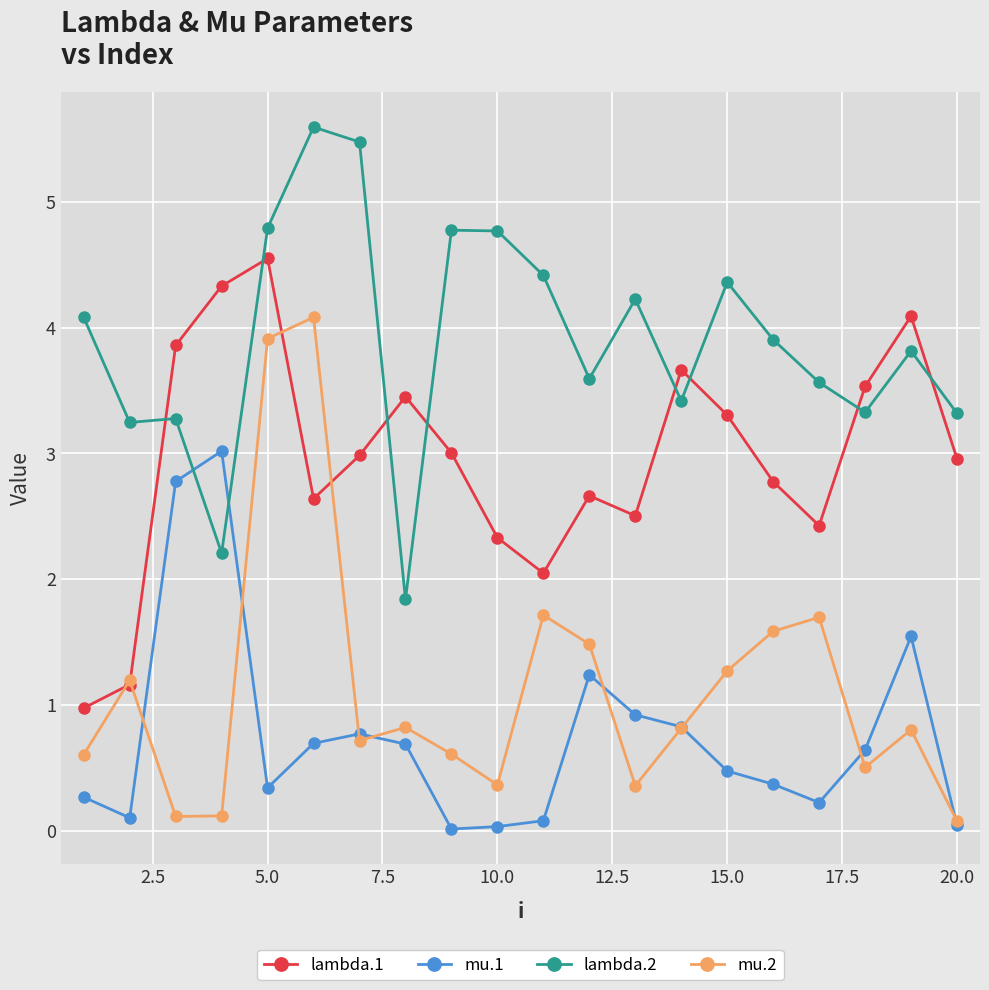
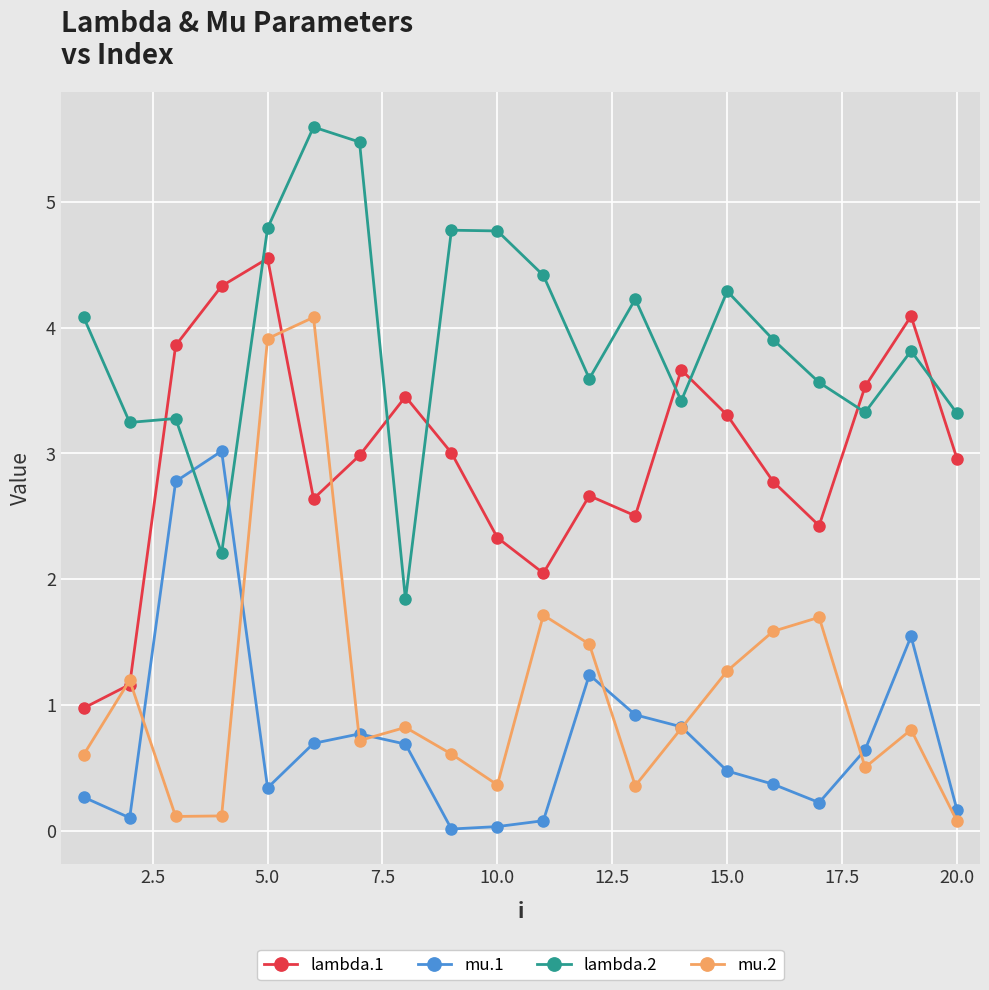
  {
    "lambda.1": {
      "5.0": 4.55,
      "10.0": 2.33,
      "15.0": 3.30,
      "20.0": 2.96
    },
    "mu.1": {
      "5.0": 0.34,
      "10.0": 0.03,
      "15.0": 0.48,
-     "20.0": 0.04
+     "20.0": 0.17
    },
    "lambda.2": {
      "5.0": 4.79,
      "10.0": 4.77,
-     "15.0": 4.36,
+     "15.0": 4.29,
      "20.0": 3.32
    },
    "mu.2": {
      "5.0": 3.91,
      "10.0": 0.37,
      "15.0": 1.27,
      "20.0": 0.08
    }
  }
